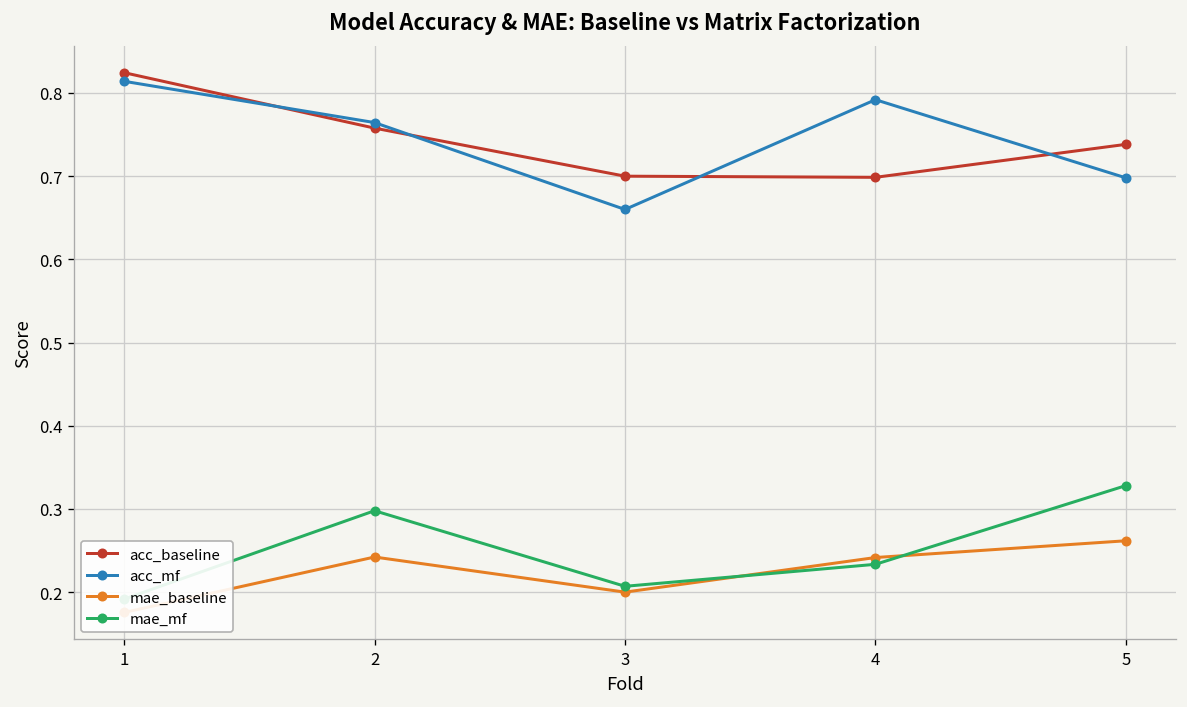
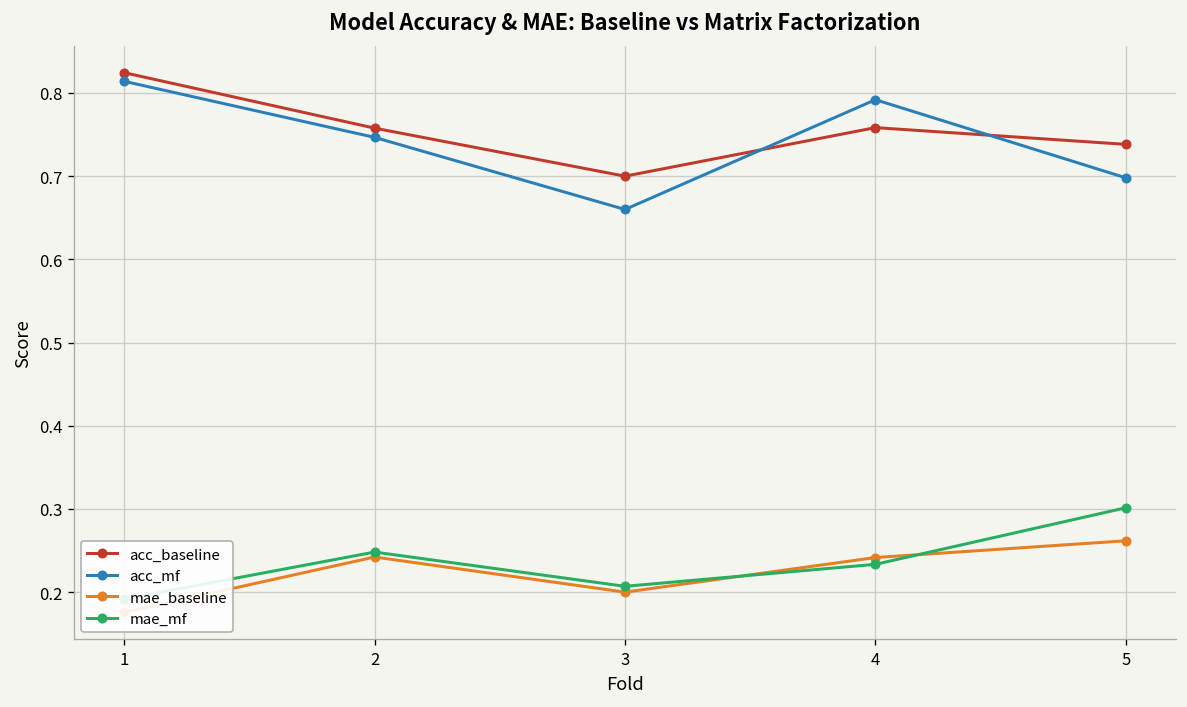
  {
    "acc_baseline": {
      "1": 0.82,
      "2": 0.76,
      "3": 0.70,
-     "4": 0.70,
+     "4": 0.76,
      "5": 0.74
    },
    "acc_mf": {
      "1": 0.81,
-     "2": 0.76,
+     "2": 0.75,
      "3": 0.66,
      "4": 0.79,
      "5": 0.70
    },
    "mae_baseline": {
      "2": 0.24,
      "3": 0.20,
      "4": 0.24,
      "5": 0.26
    },
    "mae_mf": {
-     "2": 0.30,
+     "2": 0.25,
      "3": 0.21,
      "4": 0.23,
-     "5": 0.33
+     "5": 0.30
    }
  }
